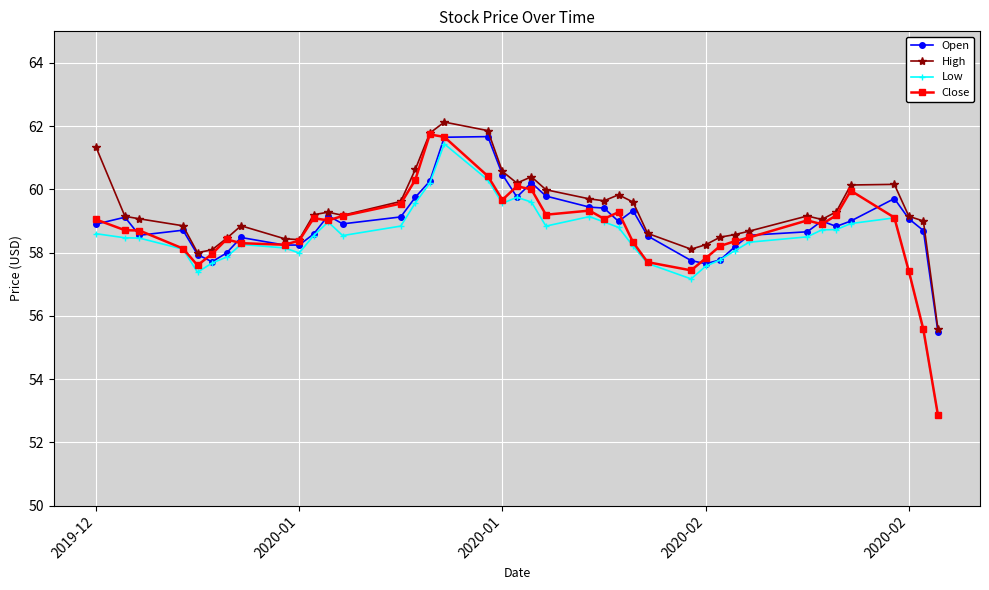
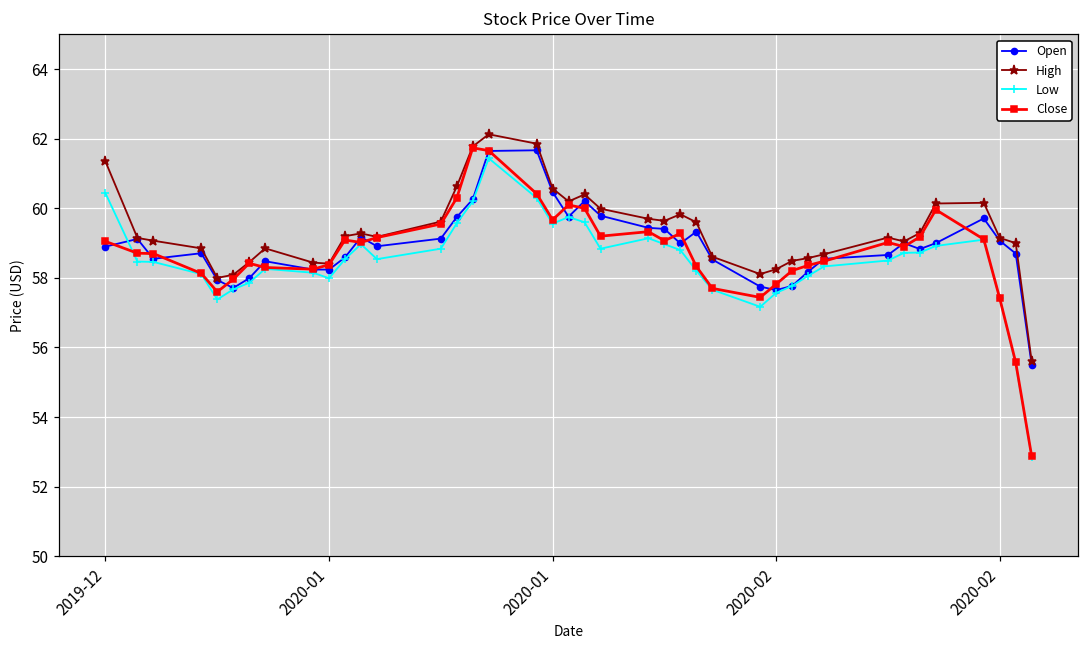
  {
    "Open": {
      "2019-12": 58.9
    },
    "High": {
      "2019-12": 61.3
    },
    "Low": {
-     "2019-12": 58.6
+     "2019-12": 60.4
    },
    "Close": {
      "2019-12": 59.0
    }
  }
